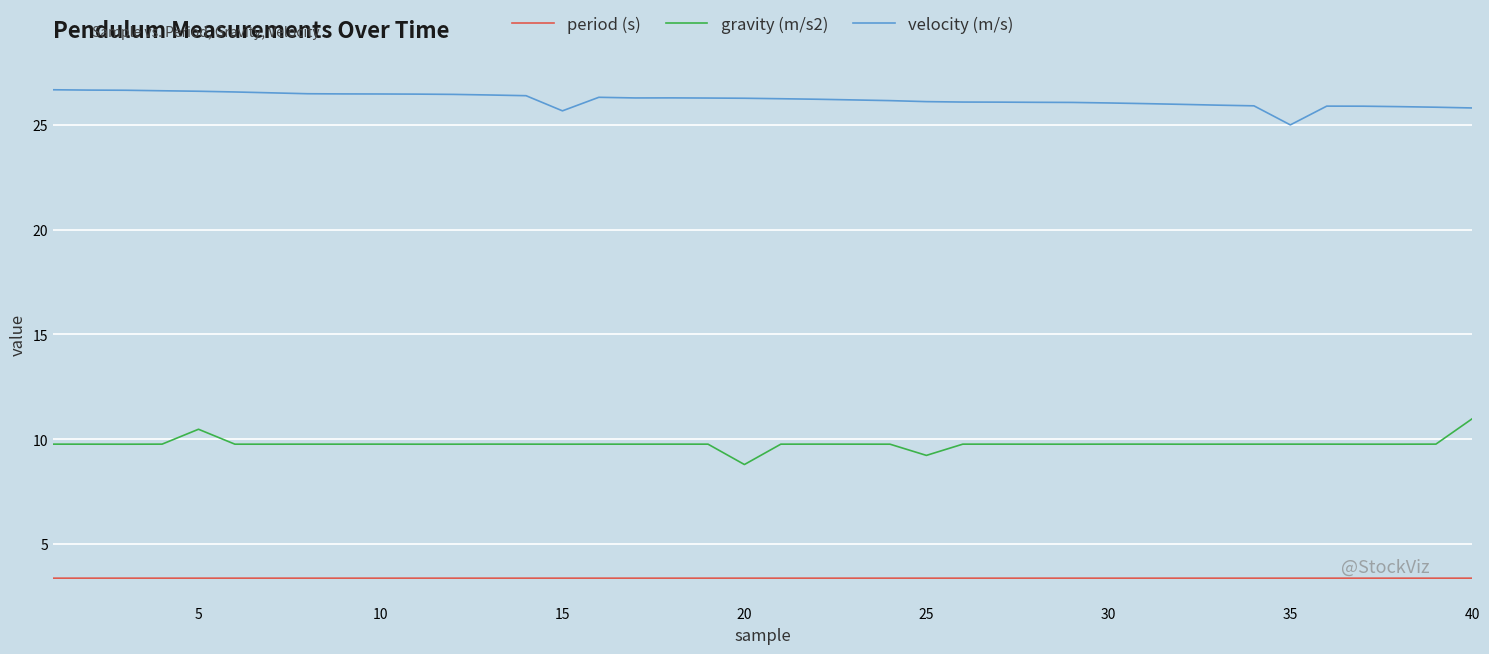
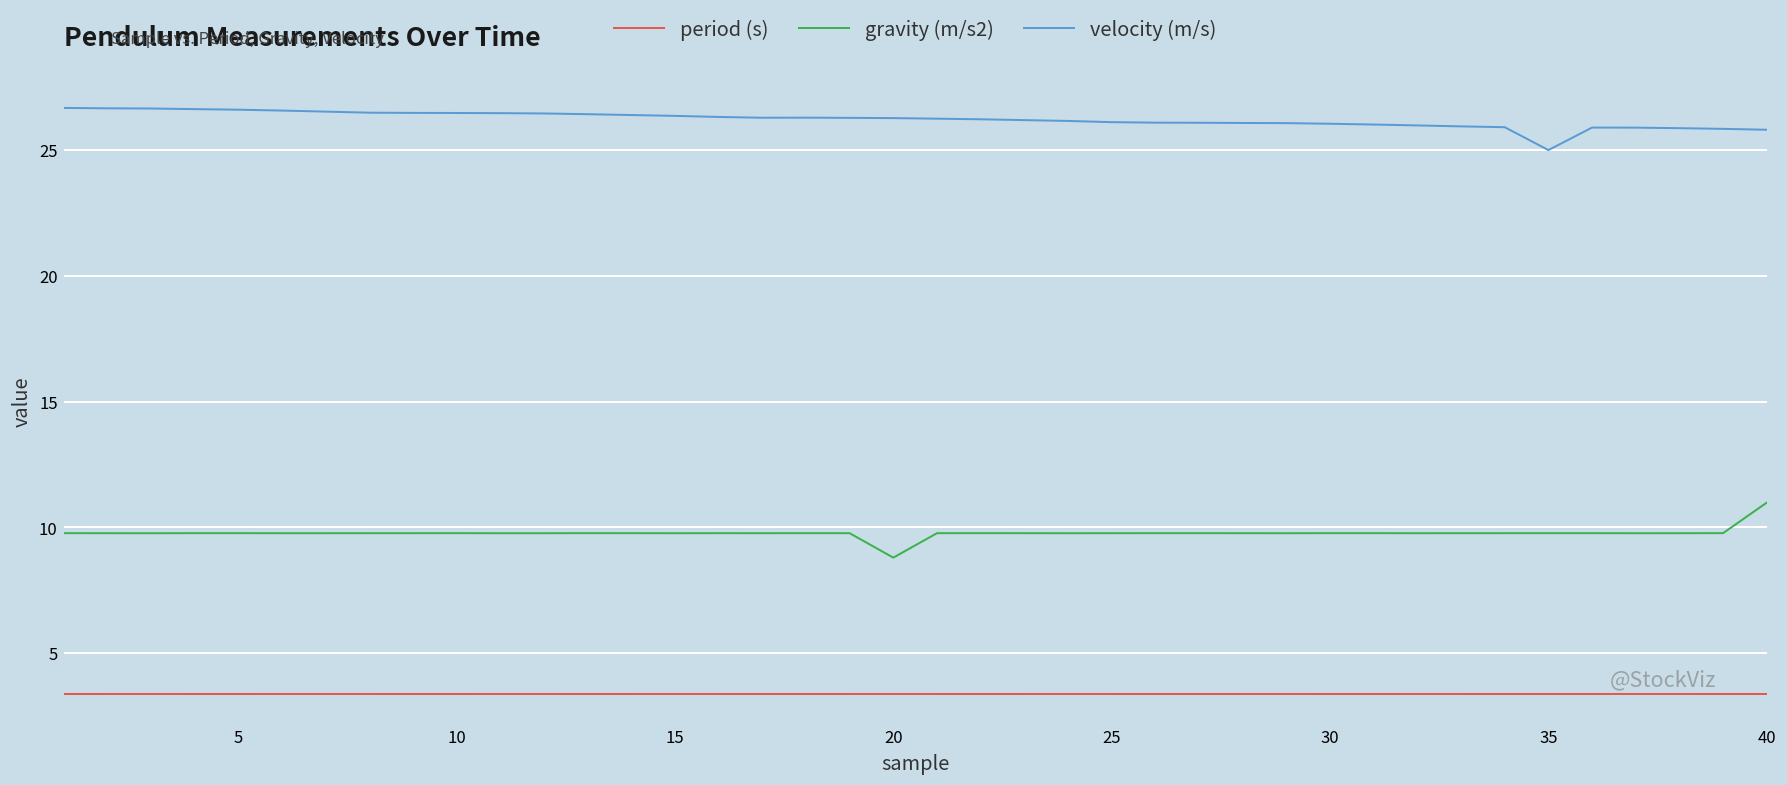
  {
    "period (s)": {
      "5": 3.4,
      "10": 3.4,
      "15": 3.4,
      "20": 3.4,
      "25": 3.4,
      "30": 3.4,
      "35": 3.4,
      "40": 3.4
    },
    "gravity (m/s2)": {
-     "5": 10.5,
+     "5": 9.8,
      "10": 9.8,
      "15": 9.8,
      "20": 8.8,
-     "25": 9.2,
+     "25": 9.8,
      "30": 9.8,
      "35": 9.8,
      "40": 11.0
    },
    "velocity (m/s)": {
      "5": 26.6,
      "10": 26.5,
-     "15": 25.7,
+     "15": 26.4,
      "20": 26.3,
      "25": 26.1,
      "30": 26.0,
      "35": 25.0,
      "40": 25.8
    }
  }
